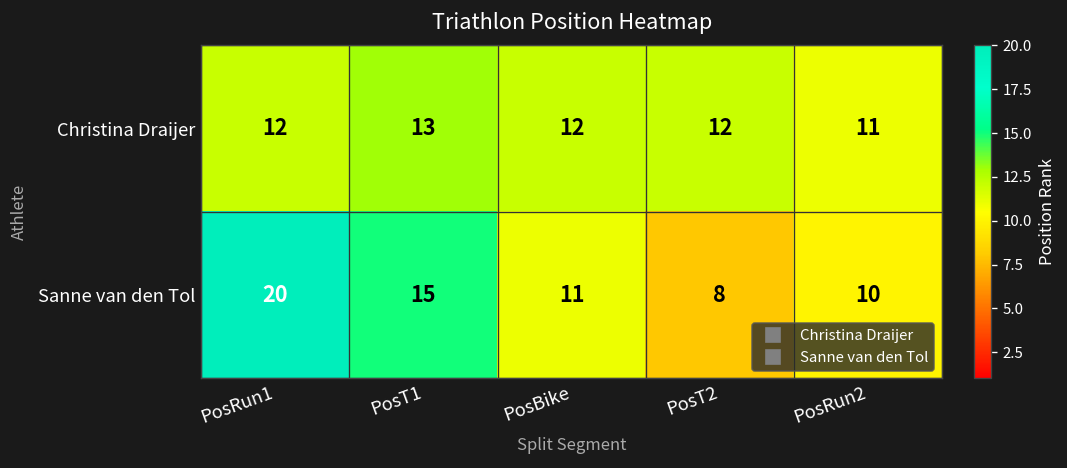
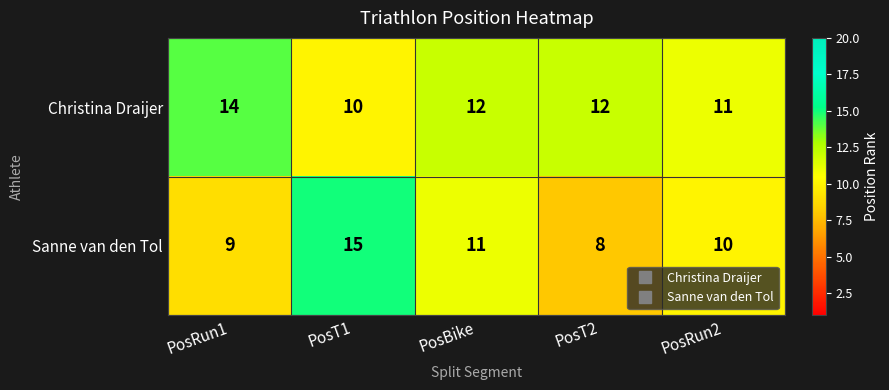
  {
    "Christina Draijer": {
-     "PosRun1": 12,
-     "PosT1": 13,
+     "PosRun1": 14,
+     "PosT1": 10,
      "PosBike": 12,
      "PosT2": 12,
      "PosRun2": 11
    },
    "Sanne van den Tol": {
-     "PosRun1": 20,
+     "PosRun1": 9,
      "PosT1": 15,
      "PosBike": 11,
      "PosT2": 8,
      "PosRun2": 10
    }
  }
